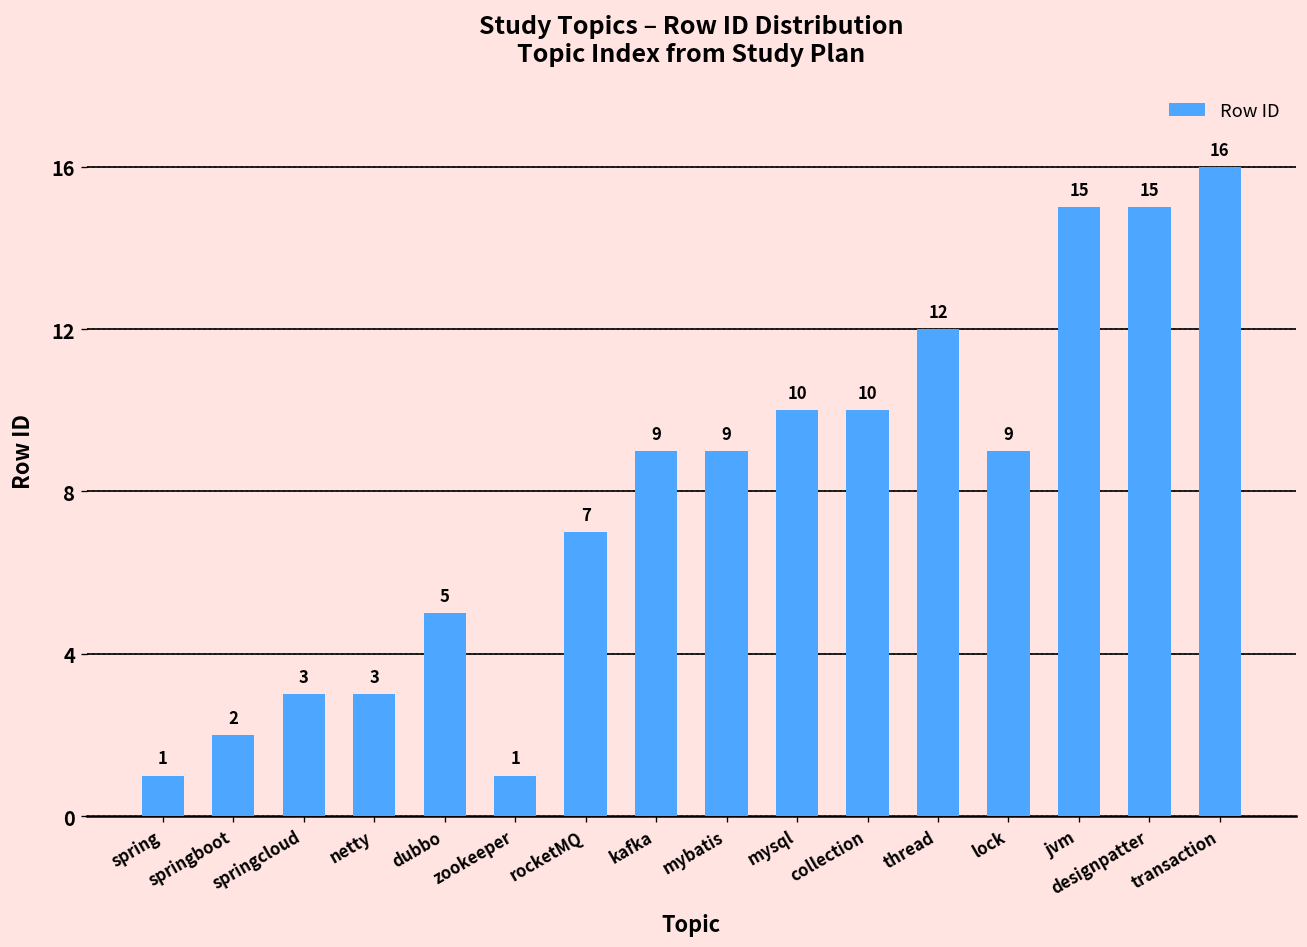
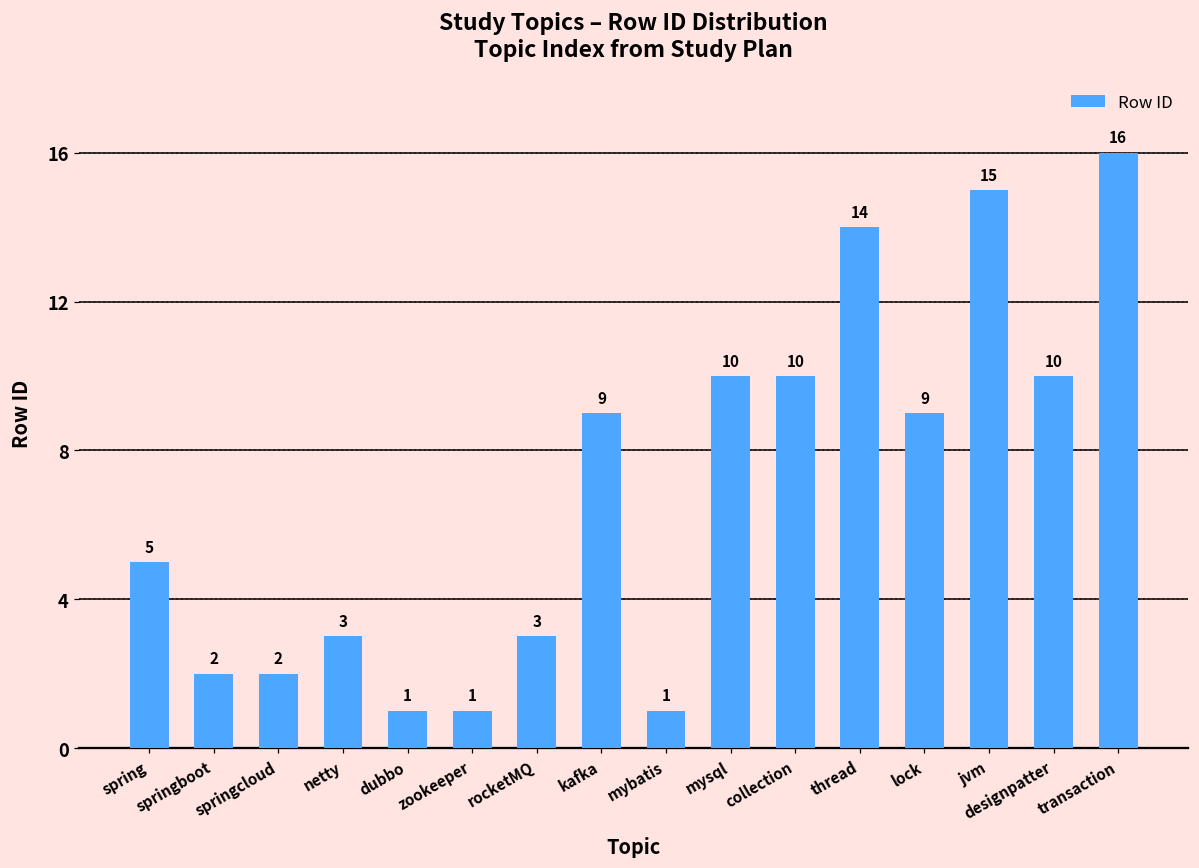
  {
-   "spring": 1,
+   "spring": 5,
    "springboot": 2,
-   "springcloud": 3,
+   "springcloud": 2,
    "netty": 3,
-   "dubbo": 5,
+   "dubbo": 1,
    "zookeeper": 1,
-   "rocketMQ": 7,
+   "rocketMQ": 3,
    "kafka": 9,
-   "mybatis": 9,
+   "mybatis": 1,
    "mysql": 10,
    "collection": 10,
-   "thread": 12,
+   "thread": 14,
    "lock": 9,
    "jvm": 15,
-   "designpatter": 15,
+   "designpatter": 10,
    "transaction": 16
  }
